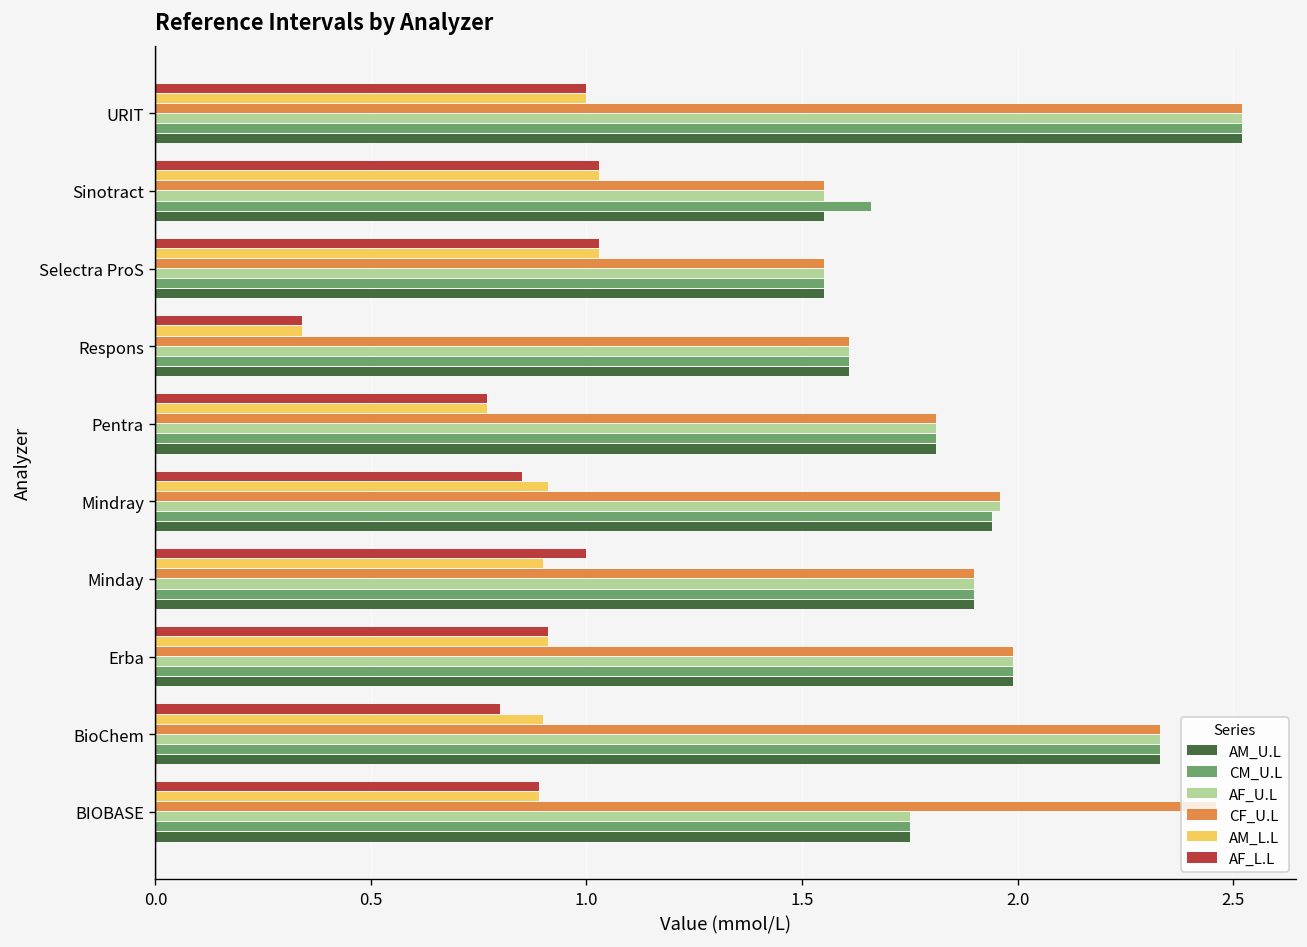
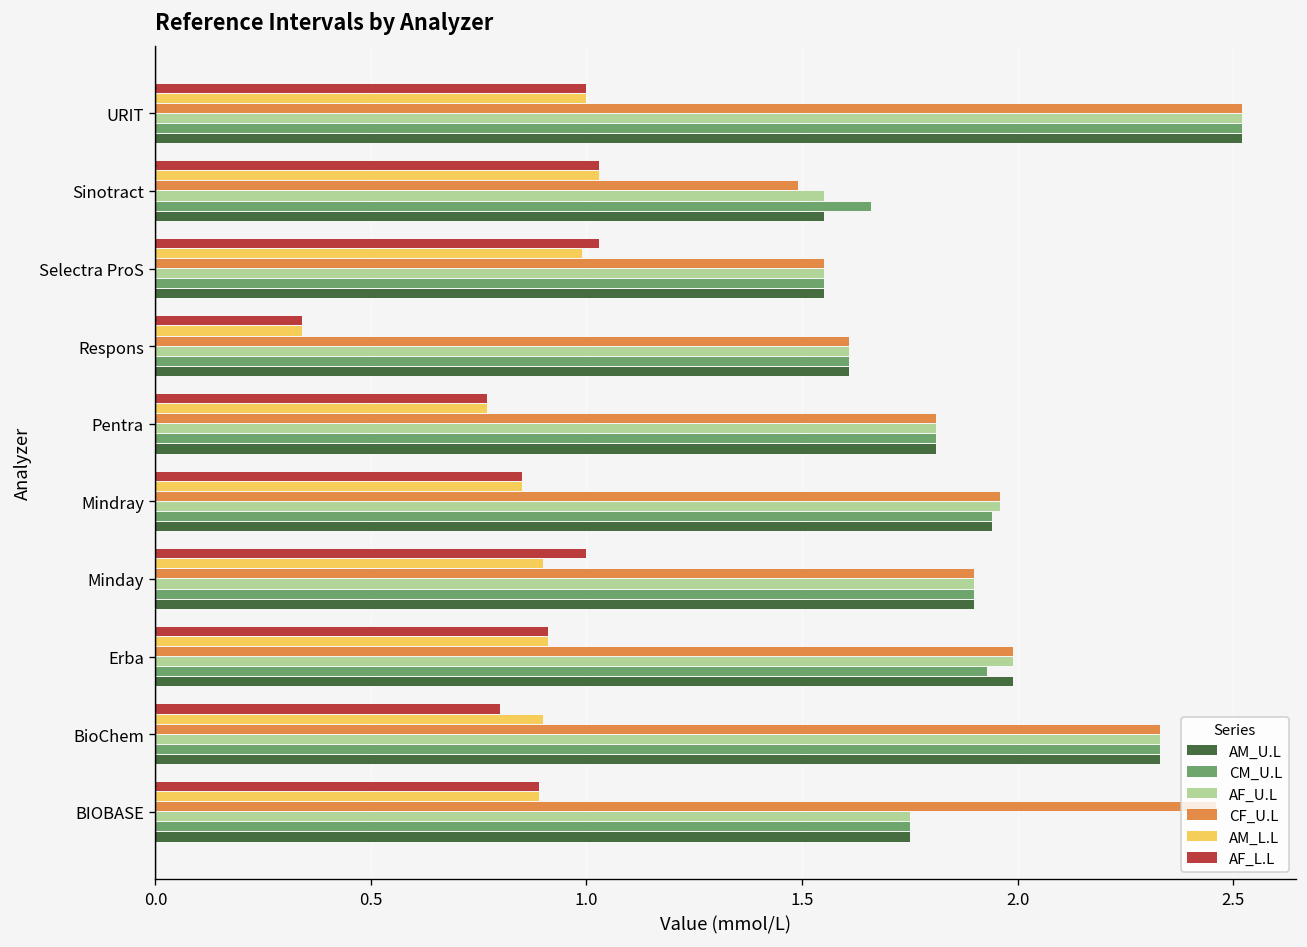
  {
    "AM_U.L": {
      "URIT": 2.52,
      "Sinotract": 1.55,
      "Selectra ProS": 1.55,
      "Respons": 1.61,
      "Pentra": 1.81,
      "Mindray": 1.94,
      "Minday": 1.90,
      "Erba": 1.99,
      "BioChem": 2.33,
      "BIOBASE": 1.75
    },
    "CM_U.L": {
      "URIT": 2.52,
      "Sinotract": 1.66,
      "Selectra ProS": 1.55,
      "Respons": 1.61,
      "Pentra": 1.81,
      "Mindray": 1.94,
      "Minday": 1.90,
-     "Erba": 1.99,
+     "Erba": 1.93,
      "BioChem": 2.33,
      "BIOBASE": 1.75
    },
    "AF_U.L": {
      "URIT": 2.52,
      "Sinotract": 1.55,
      "Selectra ProS": 1.55,
      "Respons": 1.61,
      "Pentra": 1.81,
      "Mindray": 1.96,
      "Minday": 1.90,
      "Erba": 1.99,
      "BioChem": 2.33,
      "BIOBASE": 1.75
    },
    "CF_U.L": {
      "URIT": 2.52,
-     "Sinotract": 1.55,
+     "Sinotract": 1.49,
      "Selectra ProS": 1.55,
      "Respons": 1.61,
      "Pentra": 1.81,
      "Mindray": 1.96,
      "Minday": 1.90,
      "Erba": 1.99,
      "BioChem": 2.33
    },
    "AM_L.L": {
      "URIT": 1.00,
      "Sinotract": 1.03,
-     "Selectra ProS": 1.03,
+     "Selectra ProS": 0.99,
      "Respons": 0.34,
      "Pentra": 0.77,
-     "Mindray": 0.91,
+     "Mindray": 0.85,
      "Minday": 0.90,
      "Erba": 0.91,
      "BioChem": 0.90,
      "BIOBASE": 0.89
    },
    "AF_L.L": {
      "URIT": 1.00,
      "Sinotract": 1.03,
      "Selectra ProS": 1.03,
      "Respons": 0.34,
      "Pentra": 0.77,
      "Mindray": 0.85,
      "Minday": 1.00,
      "Erba": 0.91,
      "BioChem": 0.80,
      "BIOBASE": 0.89
    }
  }
